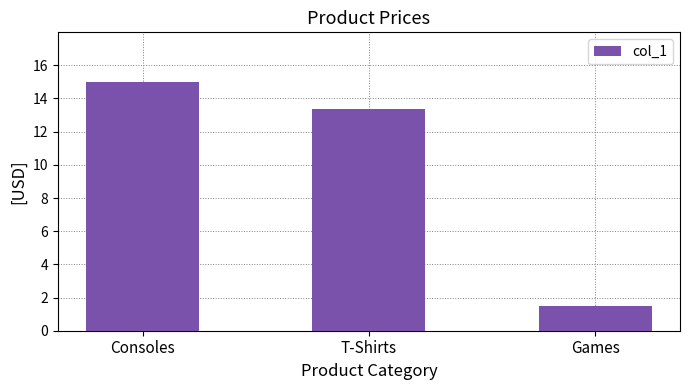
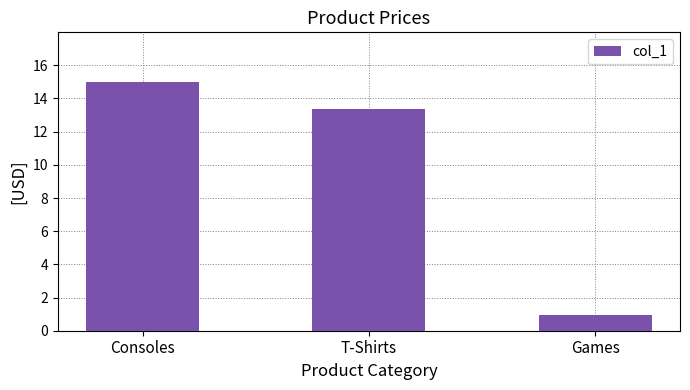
  {
    "Consoles": 15.0,
    "T-Shirts": 13.4,
-   "Games": 1.5
+   "Games": 0.9
  }
